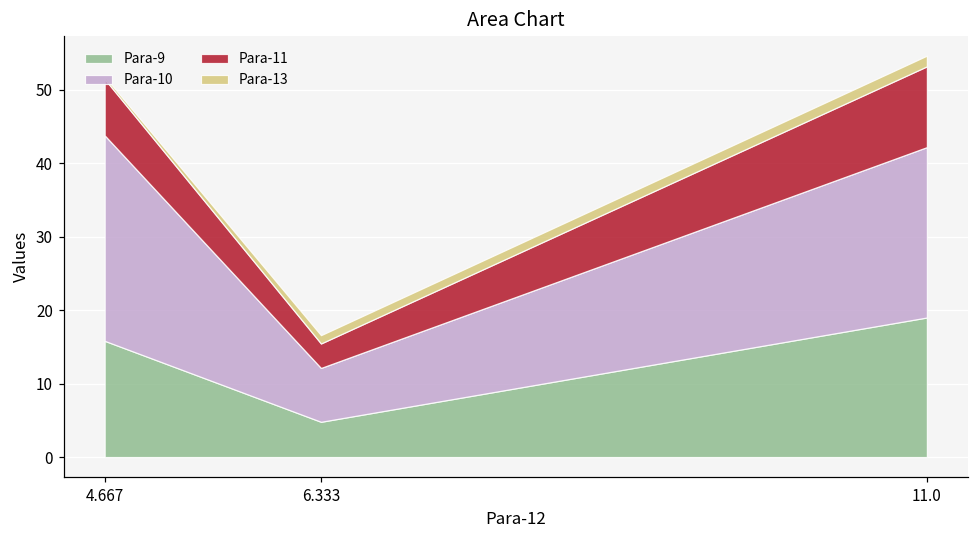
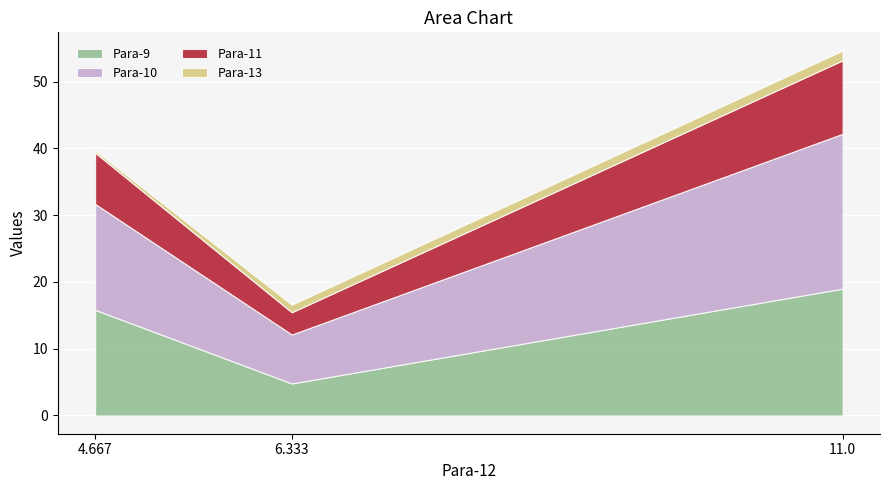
  {
    "Para-9": {
      "4.667": 16,
      "6.333": 5,
      "11.0": 19
    },
    "Para-10": {
-     "4.667": 28,
+     "4.667": 16,
      "6.333": 7,
      "11.0": 23
    },
    "Para-11": {
      "6.333": 3,
      "11.0": 11
    },
    "Para-13": {
      "6.333": 1,
      "11.0": 1
    }
  }
